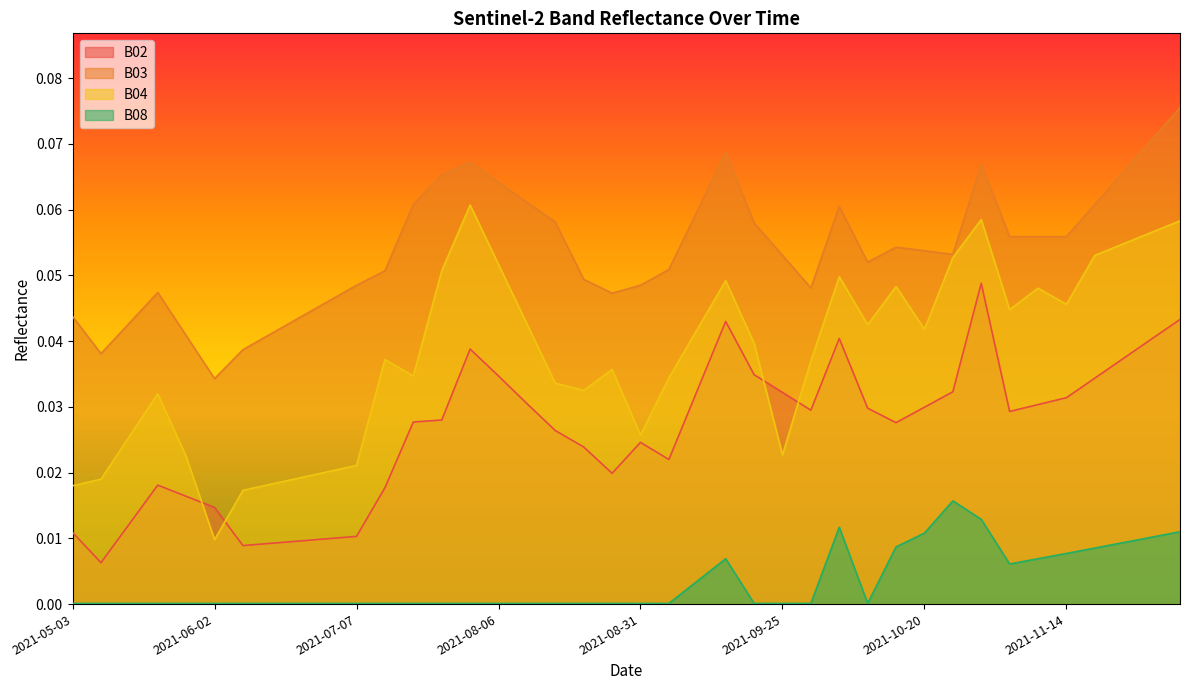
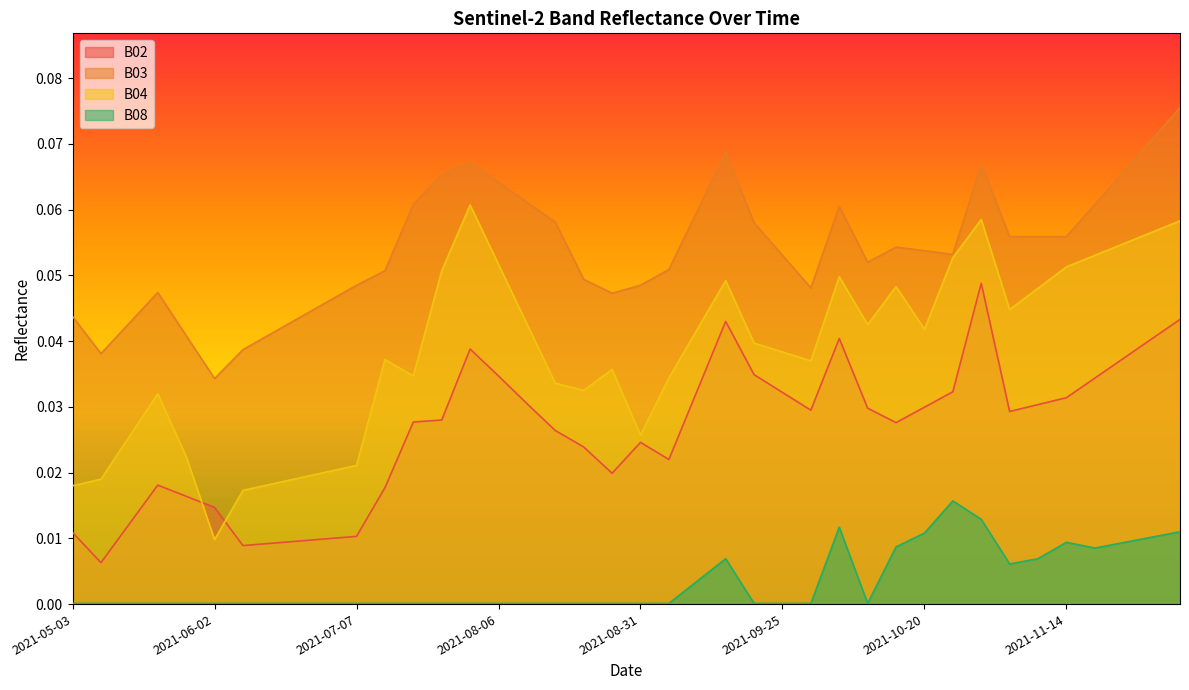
  {
    "B04": {
      "2021-05-03": 0.018,
      "2021-06-02": 0.010,
      "2021-07-07": 0.021,
      "2021-08-06": 0.052,
      "2021-08-31": 0.026,
-     "2021-09-25": 0.023,
+     "2021-09-25": 0.038,
      "2021-10-20": 0.042,
-     "2021-11-14": 0.046
+     "2021-11-14": 0.051
    },
    "B08": {
      "2021-05-03": 0.000,
      "2021-06-02": 0.000,
      "2021-07-07": 0.000,
      "2021-08-06": 0.000,
      "2021-08-31": 0.000,
      "2021-09-25": 0.000,
      "2021-10-20": 0.011,
-     "2021-11-14": 0.008
+     "2021-11-14": 0.009
    }
  }
